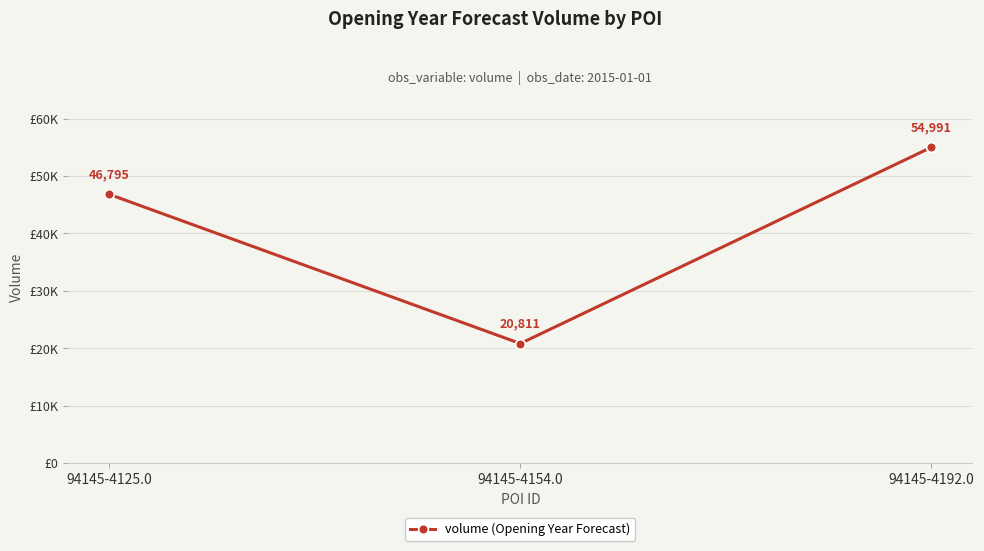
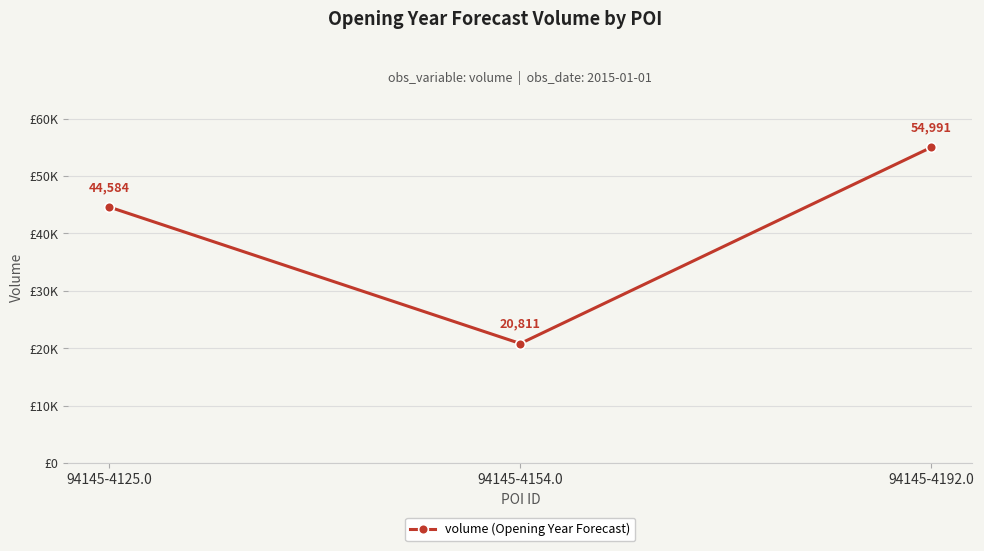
  {
-   "94145-4125.0": "46,795",
+   "94145-4125.0": "44,584",
    "94145-4154.0": "20,811",
    "94145-4192.0": "54,991"
  }
